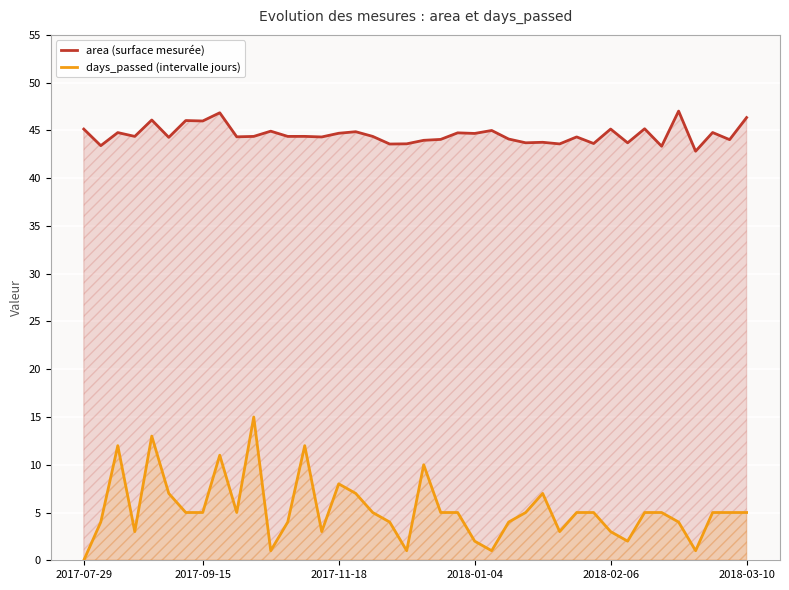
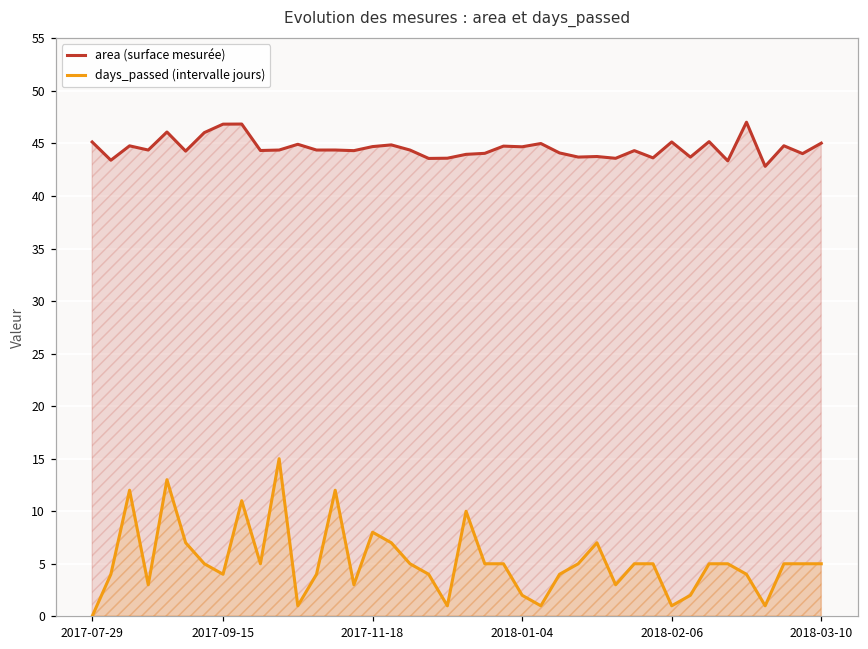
  {
    "area (surface mesurée)": {
      "2017-07-29": 45,
-     "2017-09-15": 46,
+     "2017-09-15": 47,
      "2017-11-18": 45,
      "2018-01-04": 45,
      "2018-02-06": 45,
-     "2018-03-10": 46
+     "2018-03-10": 45
    },
    "days_passed (intervalle jours)": {
      "2017-07-29": 0,
-     "2017-09-15": 5,
+     "2017-09-15": 4,
      "2017-11-18": 8,
      "2018-01-04": 2,
-     "2018-02-06": 3,
+     "2018-02-06": 1,
      "2018-03-10": 5
    }
  }
